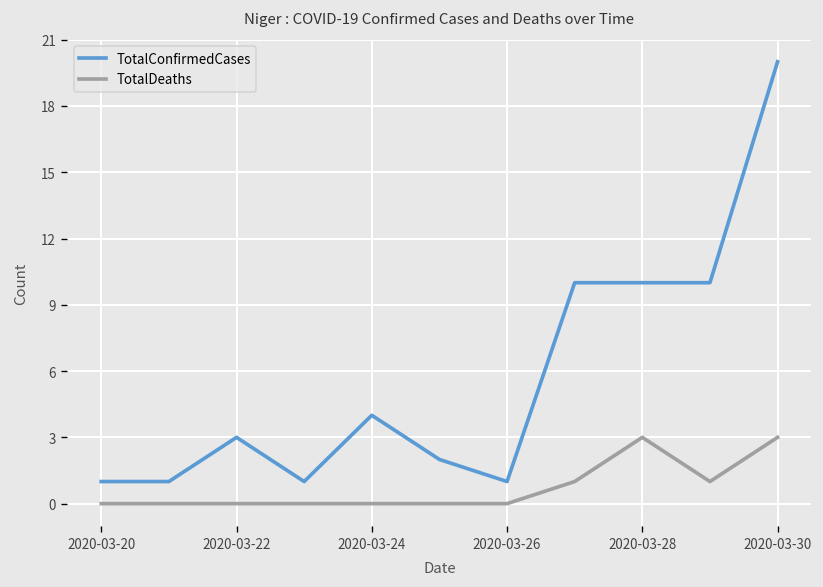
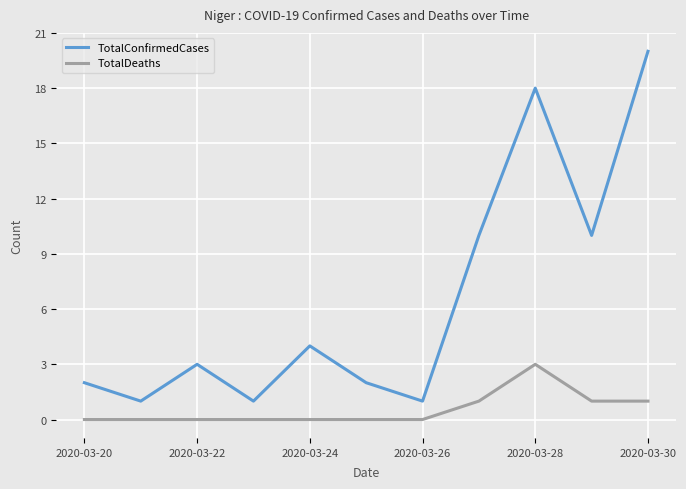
  {
    "TotalConfirmedCases": {
-     "2020-03-20": 1,
+     "2020-03-20": 2,
      "2020-03-22": 3,
      "2020-03-24": 4,
      "2020-03-26": 1,
-     "2020-03-28": 10,
+     "2020-03-28": 18,
      "2020-03-30": 20
    },
    "TotalDeaths": {
      "2020-03-20": 0,
      "2020-03-22": 0,
      "2020-03-24": 0,
      "2020-03-26": 0,
      "2020-03-28": 3,
-     "2020-03-30": 3
+     "2020-03-30": 1
    }
  }
